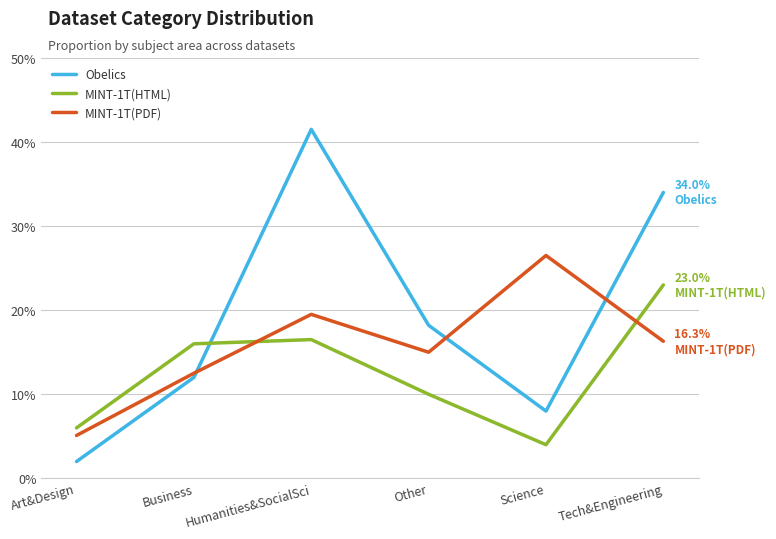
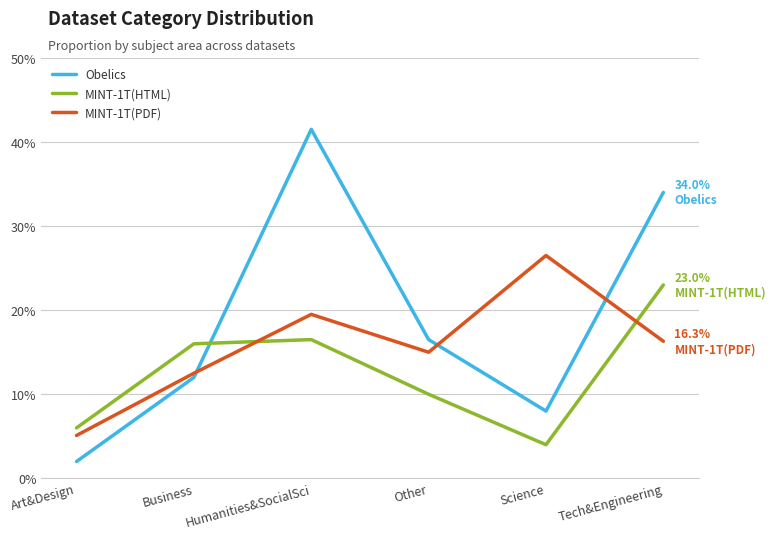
  {
    "Obelics": {
      "Art&Design": "2%",
      "Business": "12%",
      "Humanities&SocialSci": "42%",
-     "Other": "18%",
+     "Other": "17%",
      "Science": "8%"
    },
    "MINT-1T(HTML)": {
      "Tech&Engineering": "23.0%"
    },
    "MINT-1T(PDF)": {
      "Tech&Engineering": "16.3%"
    }
  }
